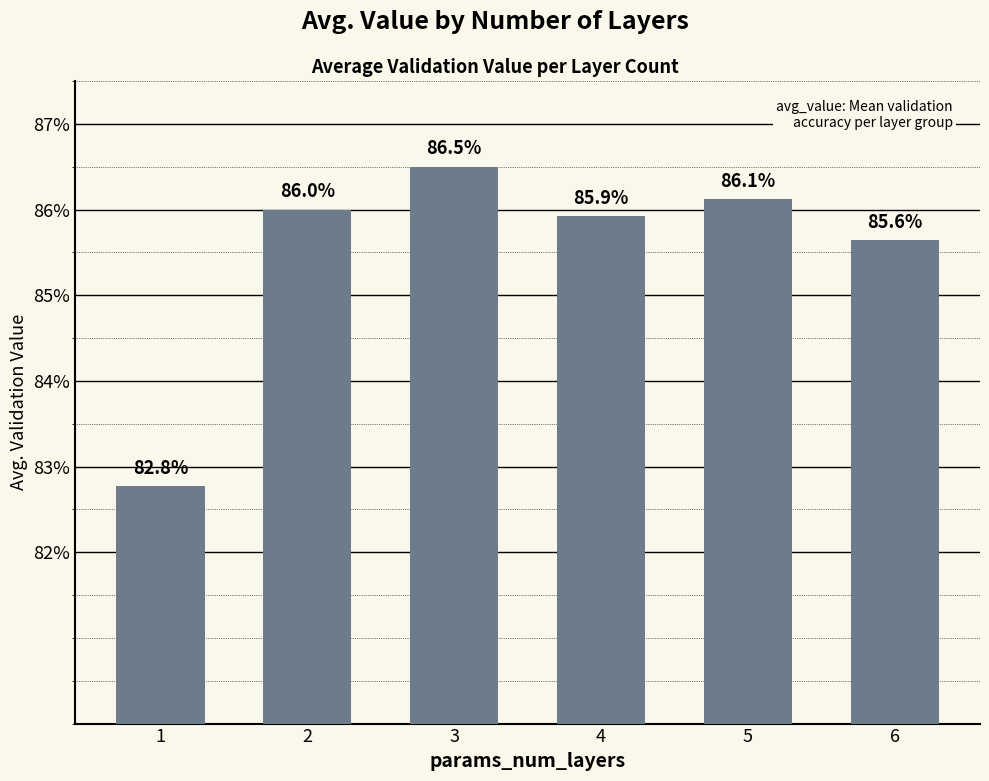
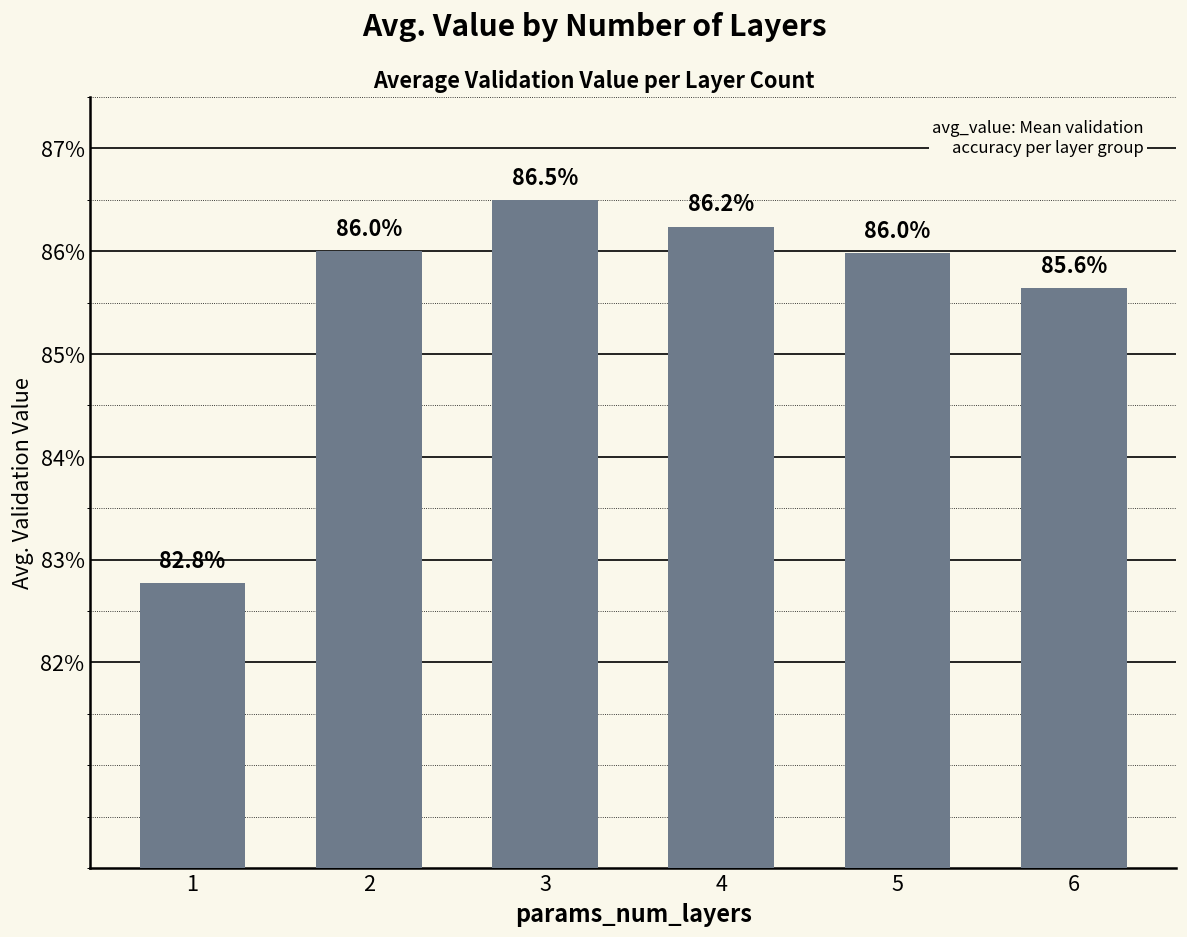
  {
    "1": "82.8%",
    "2": "86.0%",
    "3": "86.5%",
-   "4": "85.9%",
-   "5": "86.1%",
+   "4": "86.2%",
+   "5": "86.0%",
    "6": "85.6%"
  }
